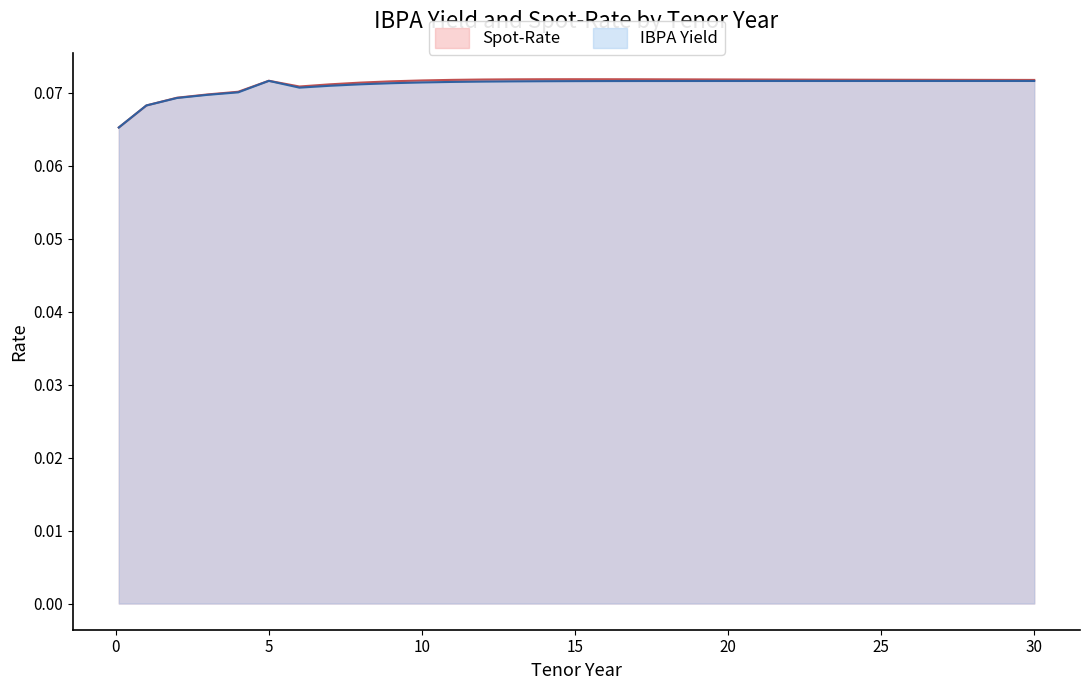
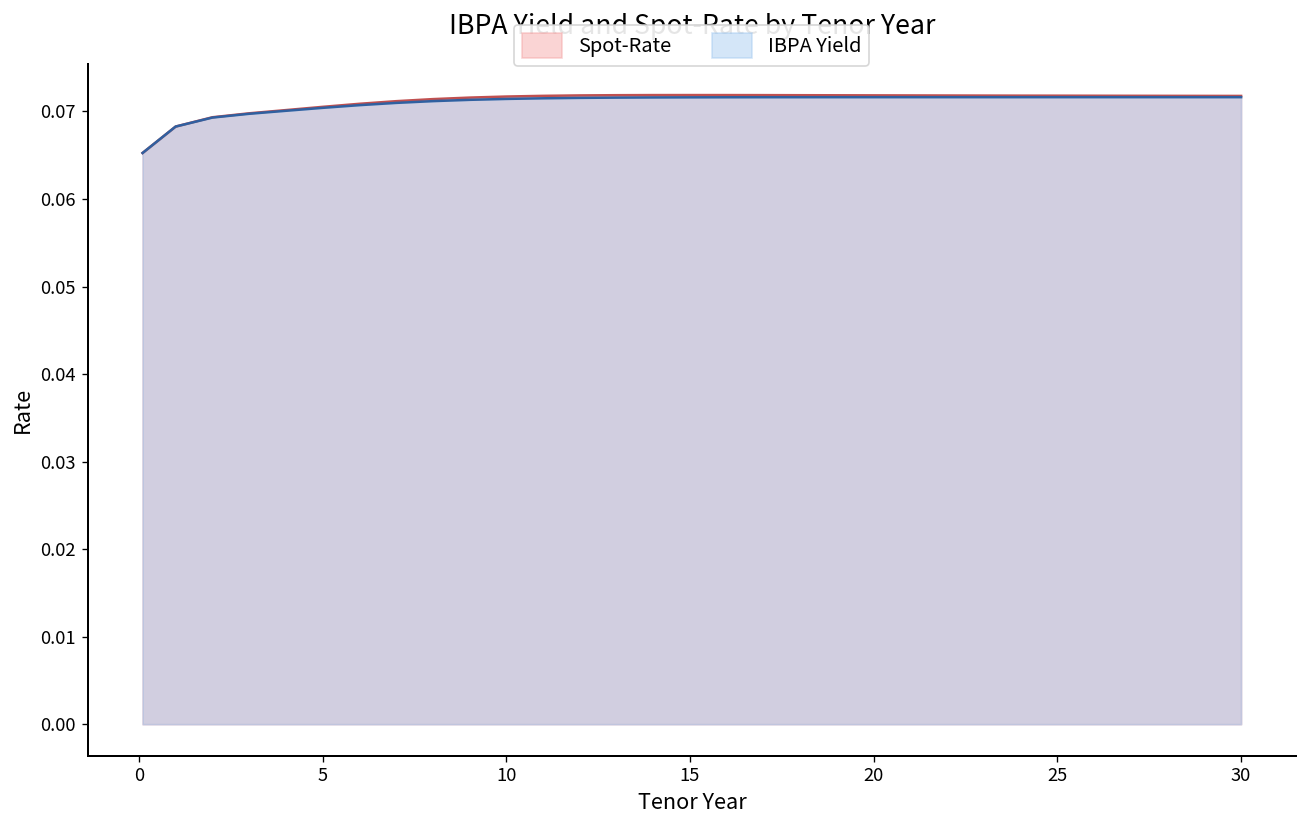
  {
    "Spot-Rate": {
-     "5": 0.072
+     "5": 0.071
    },
    "IBPA Yield": {
-     "5": 0.072
+     "5": 0.070
    }
  }
